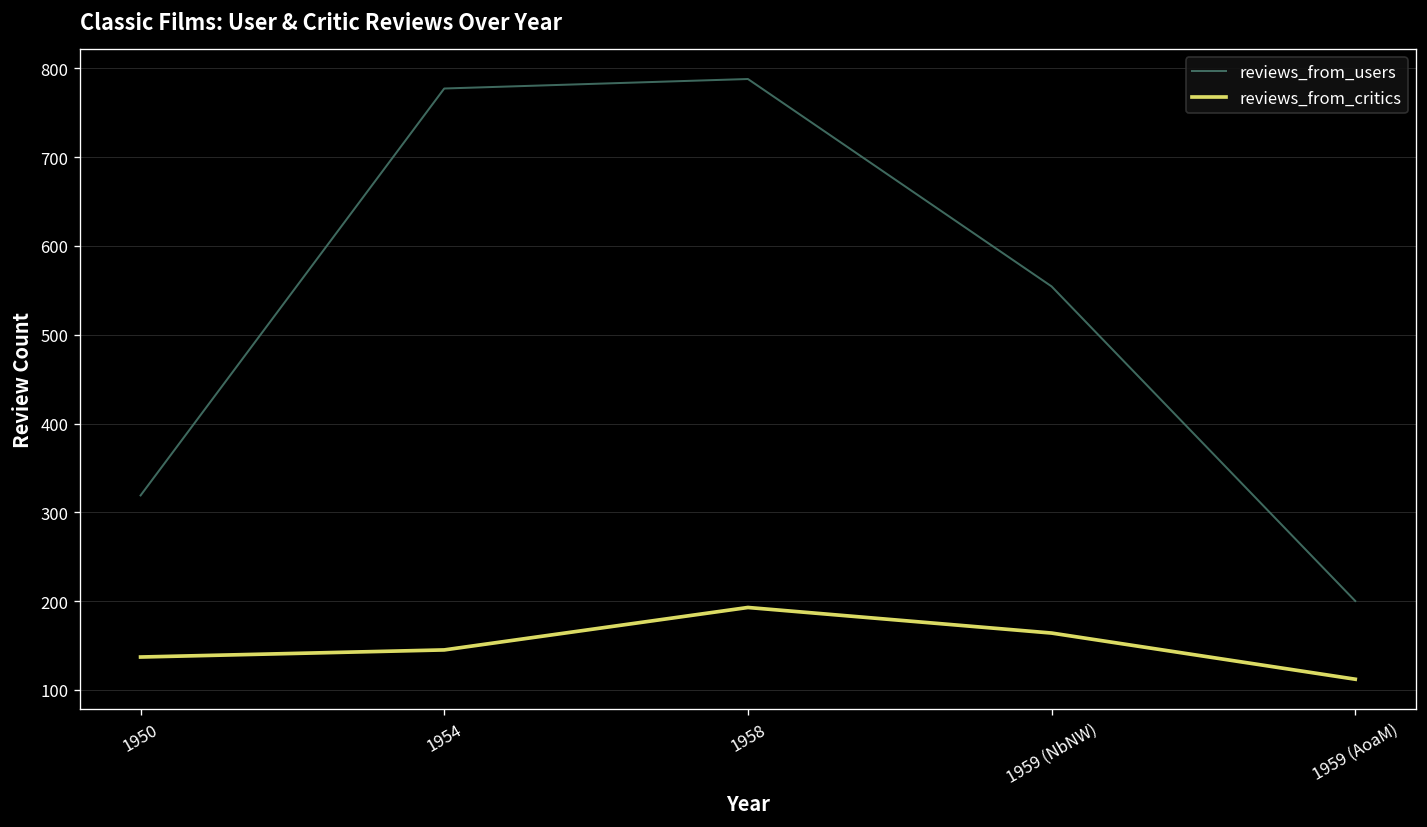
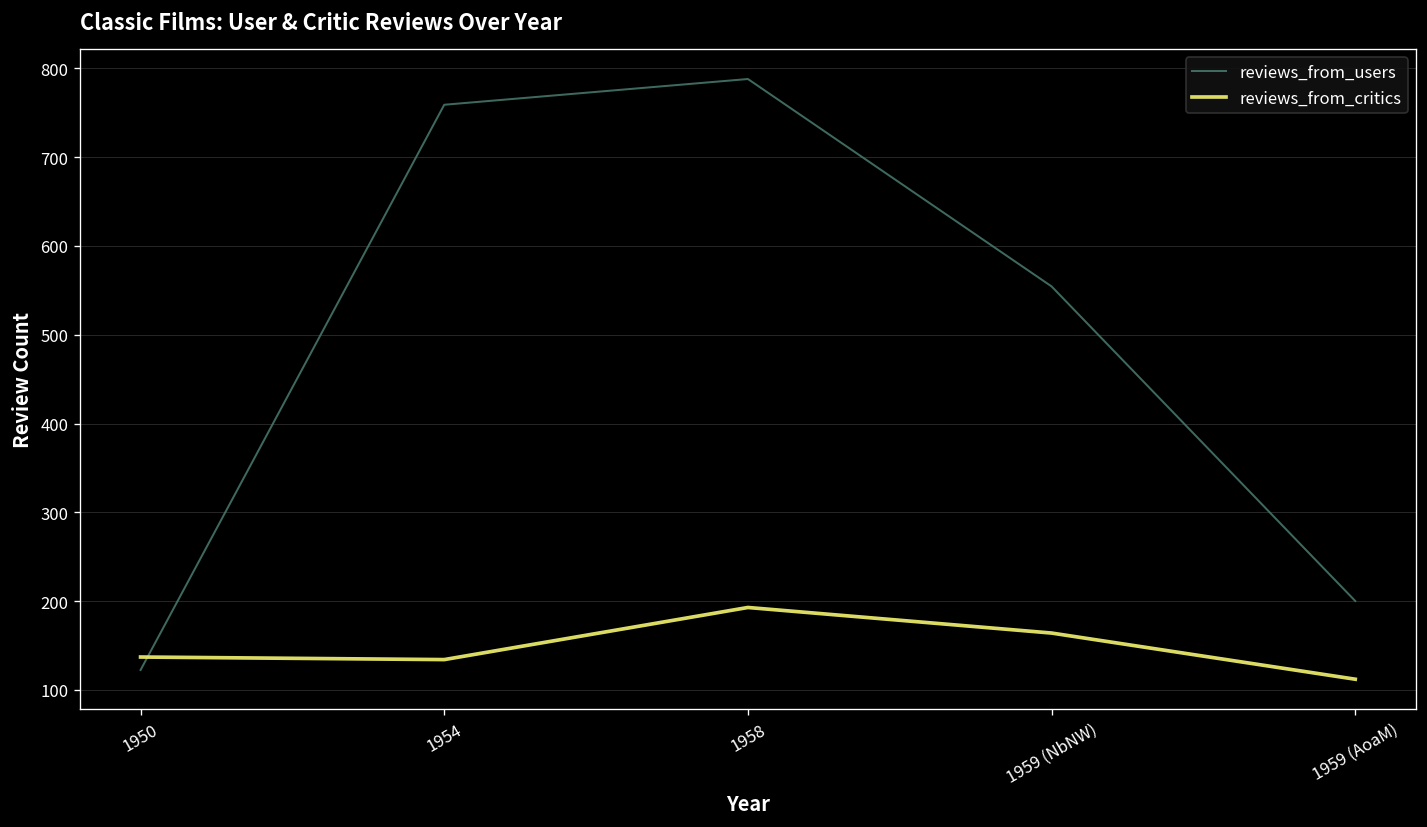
  {
    "reviews_from_users": {
-     "1950": 320,
-     "1954": 780,
+     "1950": 120,
+     "1954": 760,
      "1958": 790,
      "1959 (NbNW)": 550,
      "1959 (AoaM)": 200
    },
    "reviews_from_critics": {
      "1950": 140,
-     "1954": 150,
+     "1954": 130,
      "1958": 190,
      "1959 (NbNW)": 160,
      "1959 (AoaM)": 110
    }
  }
